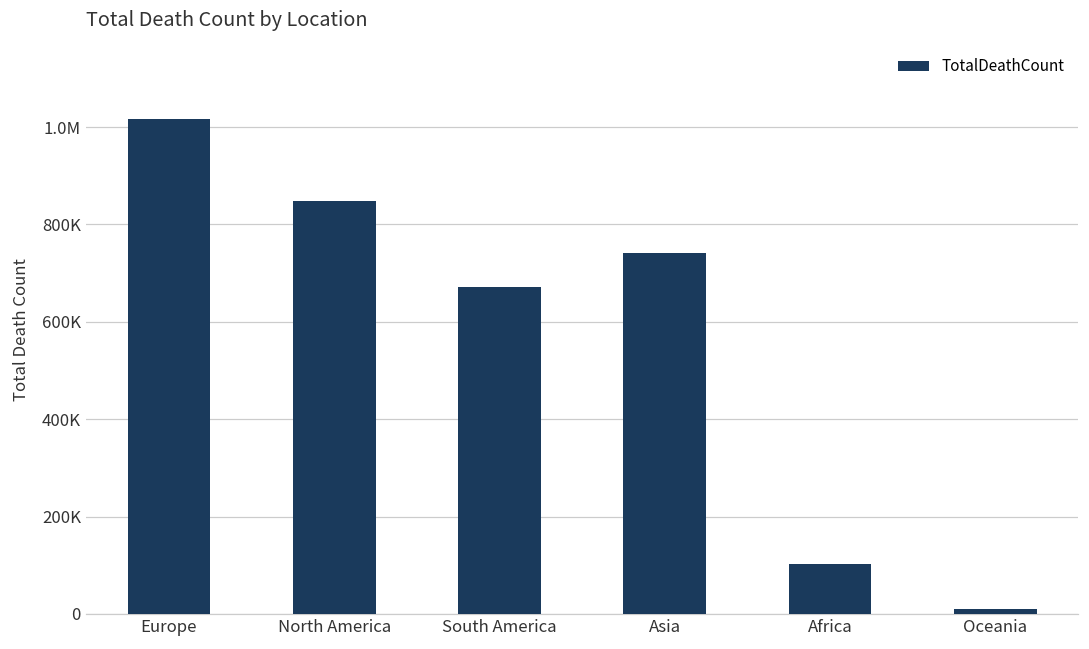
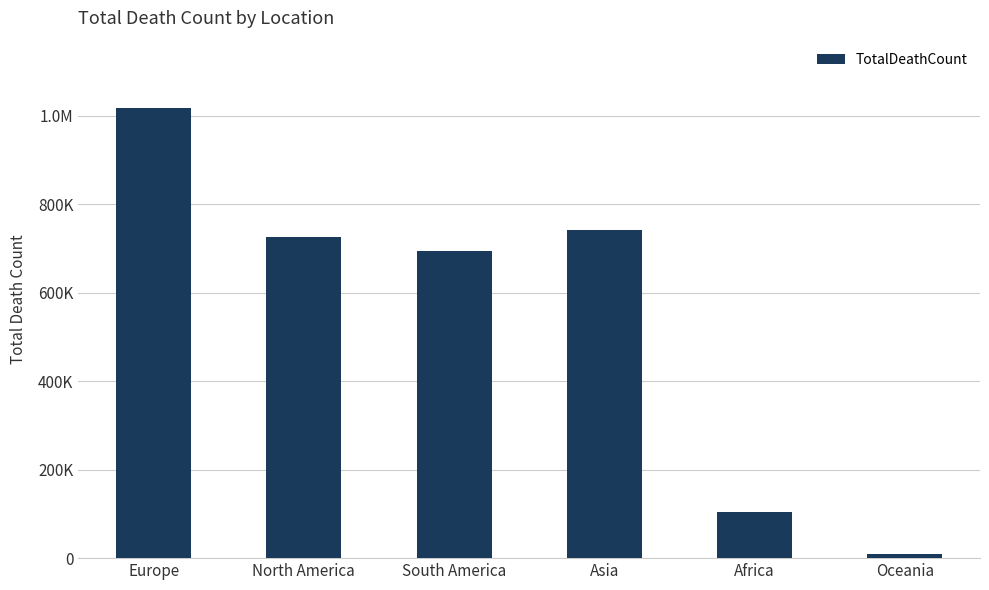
  {
    "Europe": 1020000,
-   "North America": 850000,
-   "South America": 670000,
+   "North America": 730000,
+   "South America": 690000,
    "Asia": 740000,
    "Africa": 100000,
    "Oceania": 10000
  }
